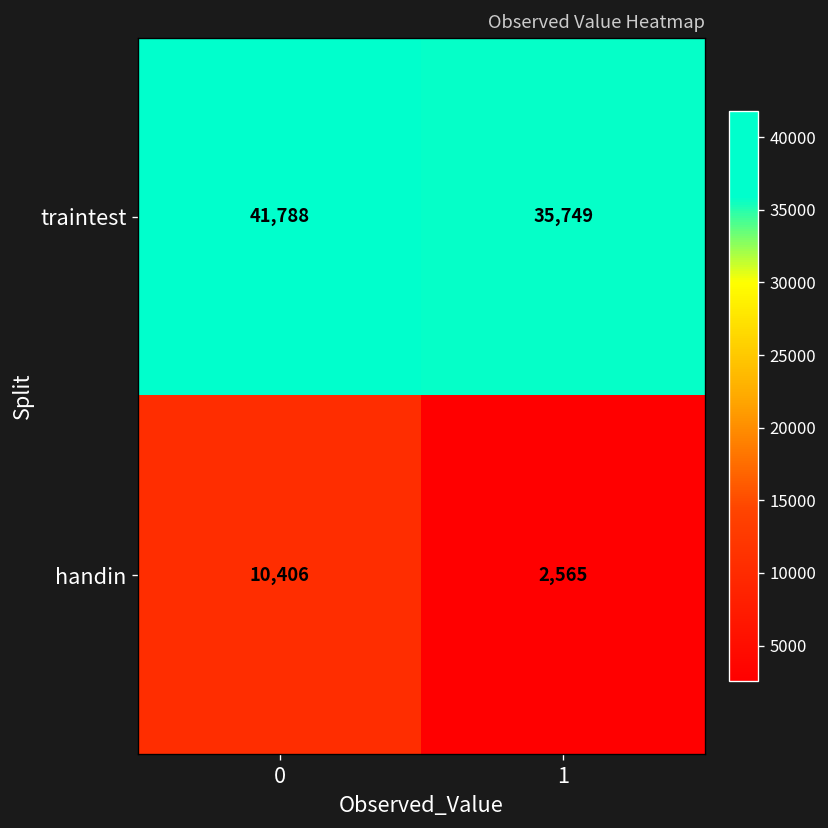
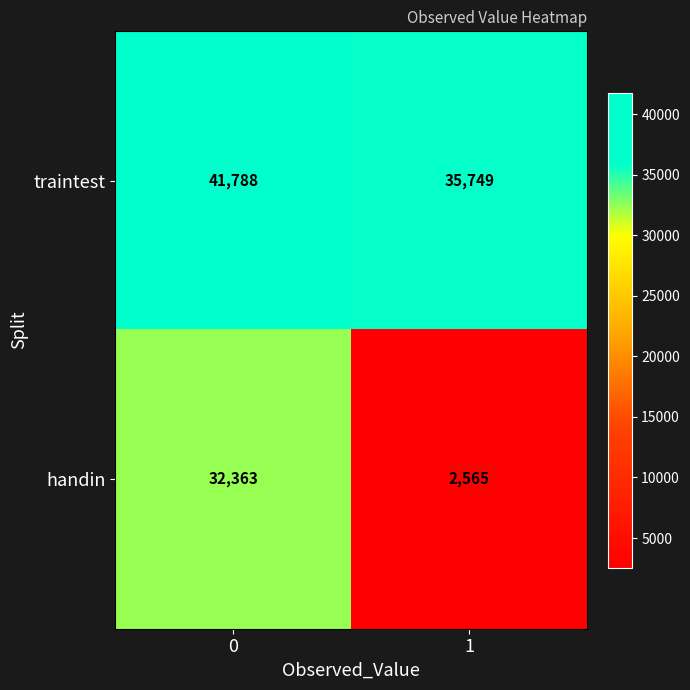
  {
    "traintest": {
      "0": "41,788",
      "1": "35,749"
    },
    "handin": {
-     "0": "10,406",
+     "0": "32,363",
      "1": "2,565"
    }
  }
